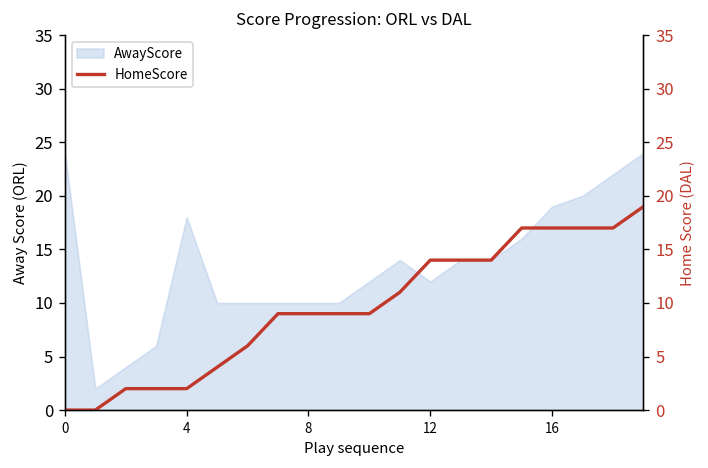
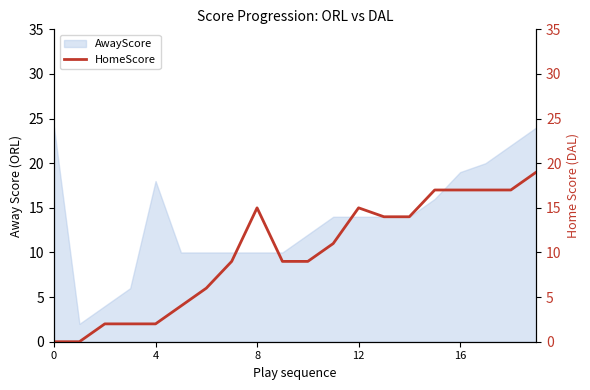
  {
    "AwayScore": {
      "0": 24,
      "4": 18,
      "8": 10,
-     "12": 12,
+     "12": 14,
      "16": 19
    },
    "HomeScore": {
      "0": 0,
      "4": 2,
-     "8": 9,
-     "12": 14,
+     "8": 15,
+     "12": 15,
      "16": 17
    }
  }
